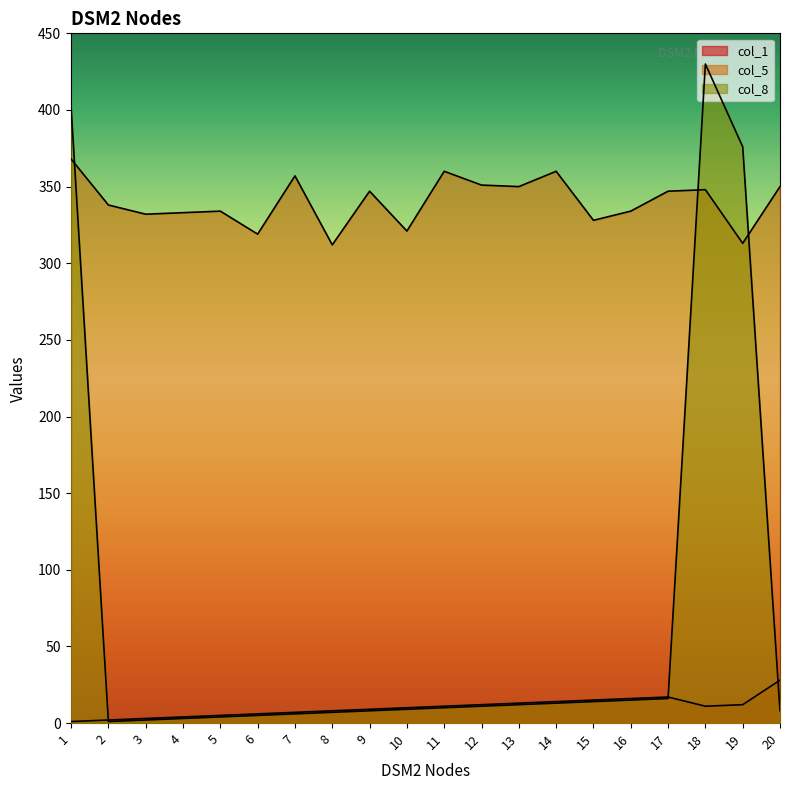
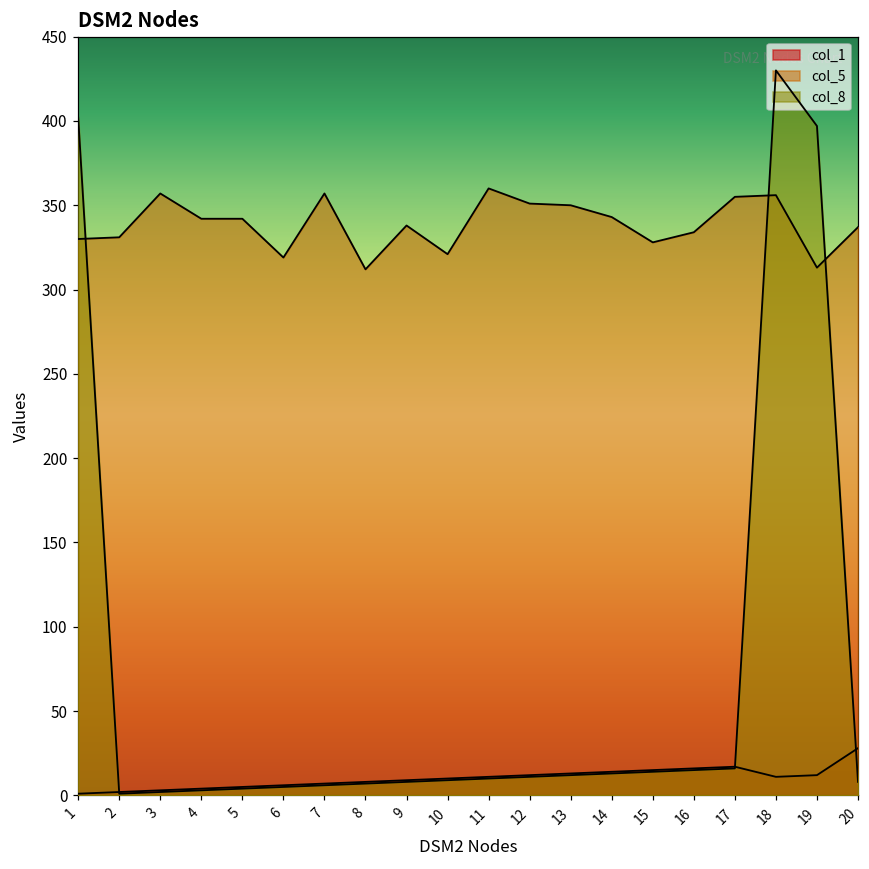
  {
    "col_1": {
      "1": 1,
      "18": 11,
      "19": 12,
      "20": 28
    },
    "col_5": {
-     "1": 368,
-     "2": 338,
-     "3": 332,
-     "4": 333,
-     "5": 334,
+     "1": 330,
+     "2": 331,
+     "3": 357,
+     "4": 342,
+     "5": 342,
      "6": 319,
      "7": 357,
      "8": 312,
-     "9": 347,
+     "9": 338,
      "10": 321,
      "11": 360,
      "12": 351,
      "13": 350,
-     "14": 360,
+     "14": 343,
      "15": 328,
      "16": 334,
-     "17": 347,
-     "18": 348,
+     "17": 355,
+     "18": 356,
      "19": 313,
-     "20": 350
+     "20": 337
    },
    "col_8": {
      "1": 402,
-     "19": 376,
+     "19": 397,
      "20": 8
    }
  }
